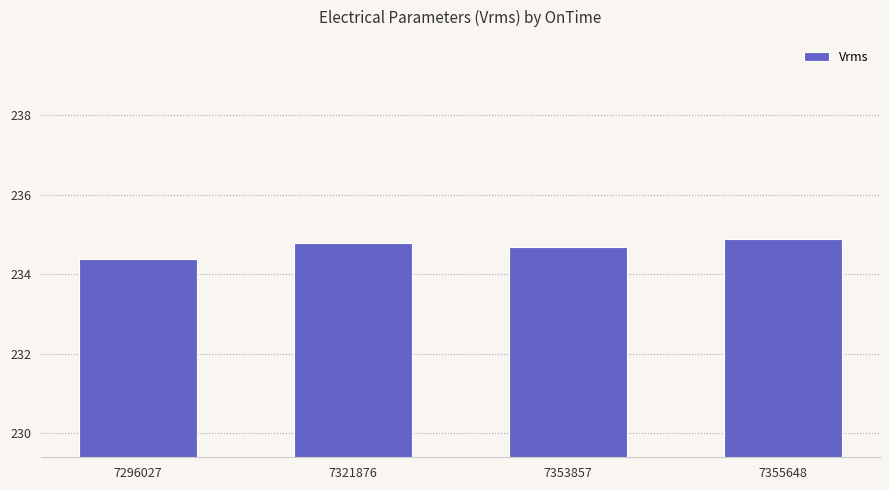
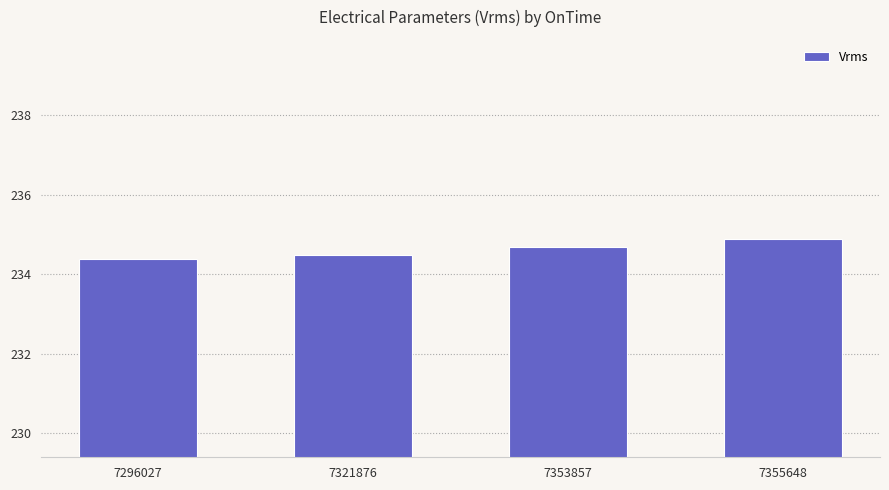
  {
    "7296027": 234.4,
-   "7321876": 234.8,
+   "7321876": 234.5,
    "7353857": 234.7,
    "7355648": 234.9
  }
